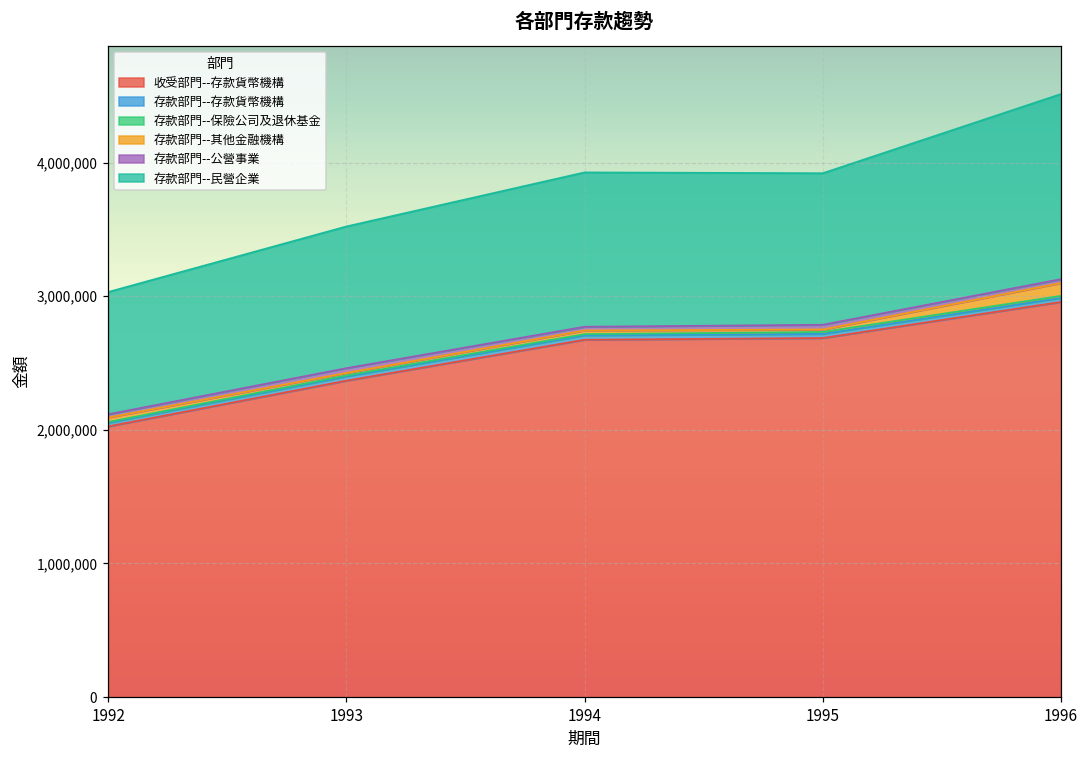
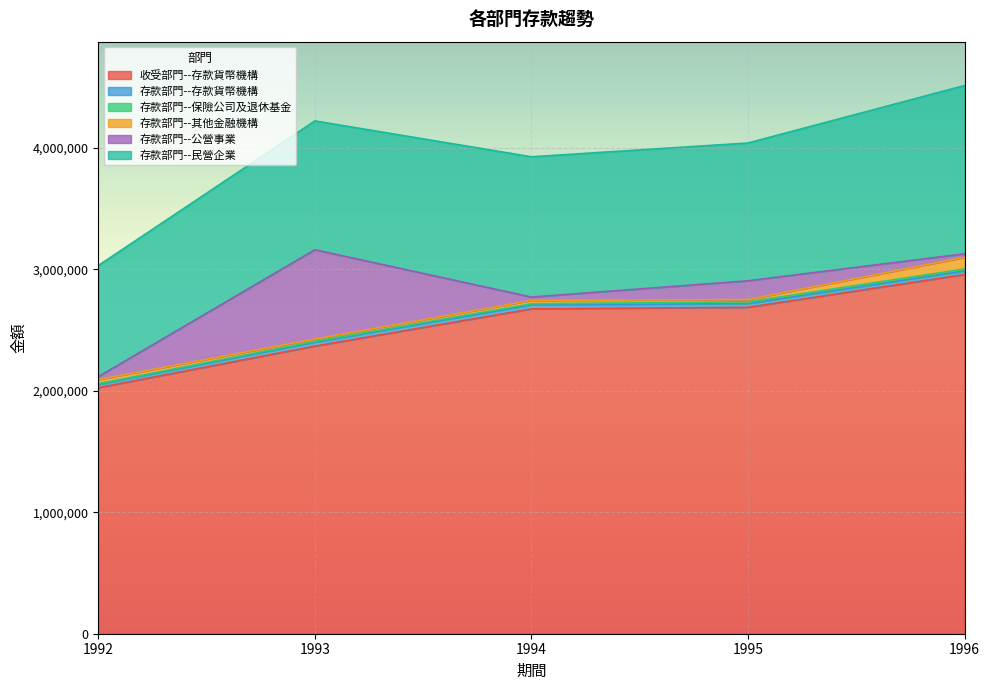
  {
    "收受部門--存款貨幣機構": {
      "1992": "2,030,000",
      "1993": "2,370,000",
      "1994": "2,670,000",
      "1995": "2,690,000",
      "1996": "2,960,000"
    },
    "存款部門--其他金融機構": {
      "1992": "30,000",
      "1994": "30,000",
      "1996": "100,000"
    },
    "存款部門--公營事業": {
      "1992": "20,000",
-     "1993": "40,000",
+     "1993": "740,000",
      "1994": "30,000",
-     "1995": "40,000",
+     "1995": "150,000",
      "1996": "30,000"
    }
  }
